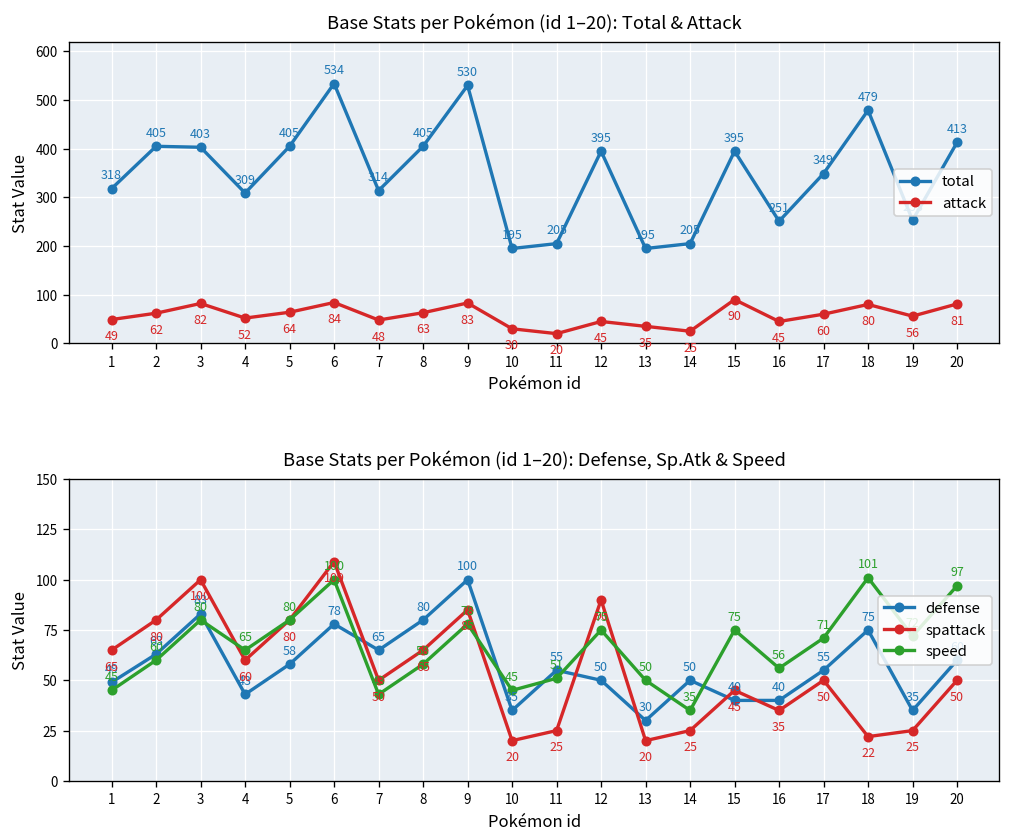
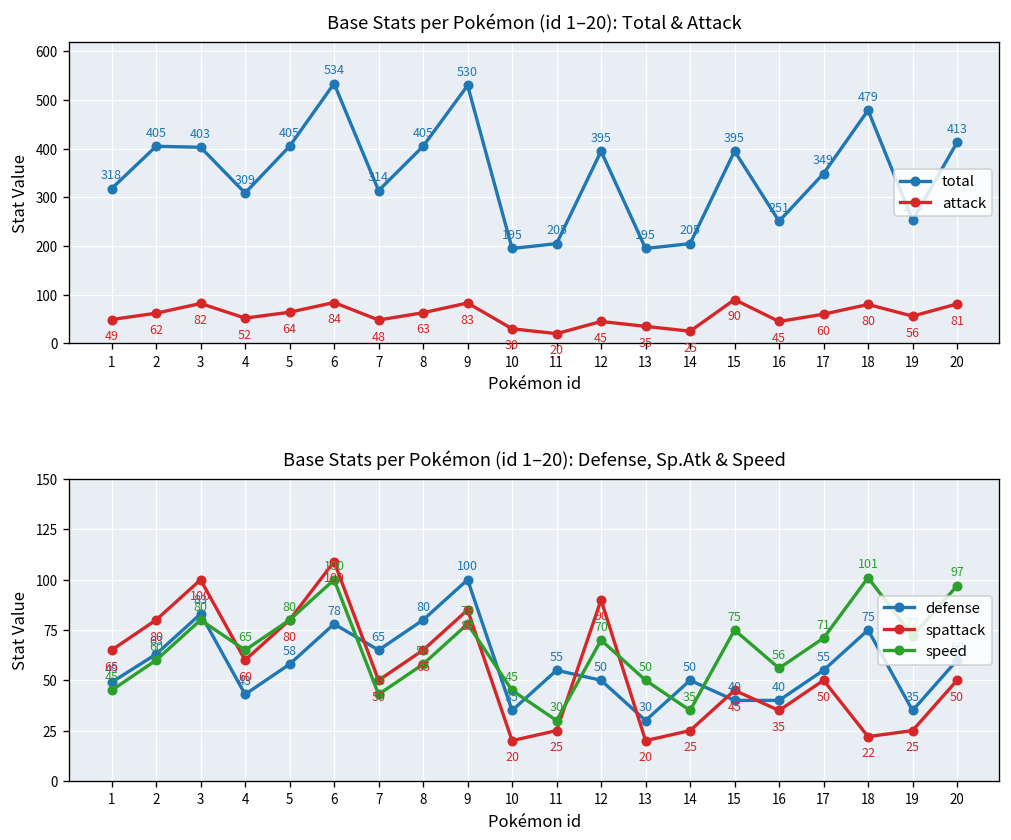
  {
    "Base Stats per Pokémon (id 1–20): Total & Attack": {
      "total": {
        "1": 318,
        "2": 405,
        "3": 403,
        "4": 309,
        "5": 405,
        "6": 534,
        "7": 314,
        "8": 405,
        "9": 530,
        "10": 195,
        "11": 205,
        "12": 395,
        "13": 195,
        "14": 205,
        "15": 395,
        "16": 251,
        "17": 349,
        "18": 479,
        "20": 413
      },
      "attack": {
        "1": 49,
        "2": 62,
        "3": 82,
        "4": 52,
        "5": 64,
        "6": 84,
        "7": 48,
        "8": 63,
        "9": 83,
        "10": 30,
        "11": 20,
        "12": 45,
        "13": 35,
        "14": 25,
        "15": 90,
        "16": 45,
        "17": 60,
        "18": 80,
        "19": 56,
        "20": 81
      }
    },
    "Base Stats per Pokémon (id 1–20): Defense, Sp.Atk & Speed": {
      "defense": {
        "5": 58,
        "6": 78,
        "7": 65,
        "8": 80,
        "9": 100,
        "12": 50,
        "13": 30,
        "14": 50,
        "16": 40,
        "17": 55,
        "18": 75,
        "19": 35
      },
      "spattack": {
        "10": 20,
        "11": 25,
        "13": 20,
        "14": 25,
        "16": 35,
        "17": 50,
        "18": 22,
        "19": 25,
        "20": 50
      },
      "speed": {
        "4": 65,
        "10": 45,
-       "11": 51,
-       "12": 75,
+       "11": 30,
+       "12": 70,
        "13": 50,
        "14": 35,
        "15": 75,
        "16": 56,
        "17": 71,
        "18": 101,
        "20": 97
      }
    }
  }
